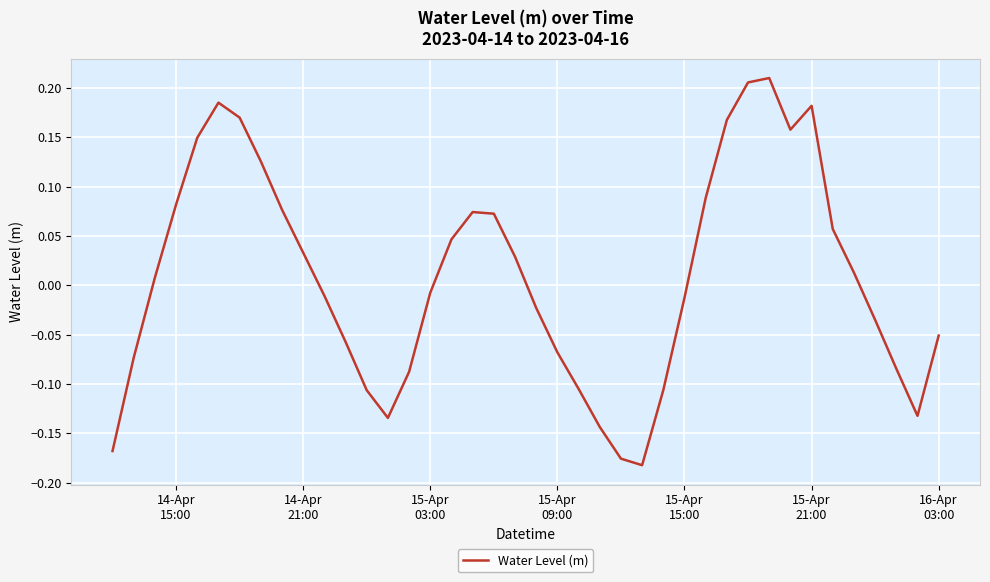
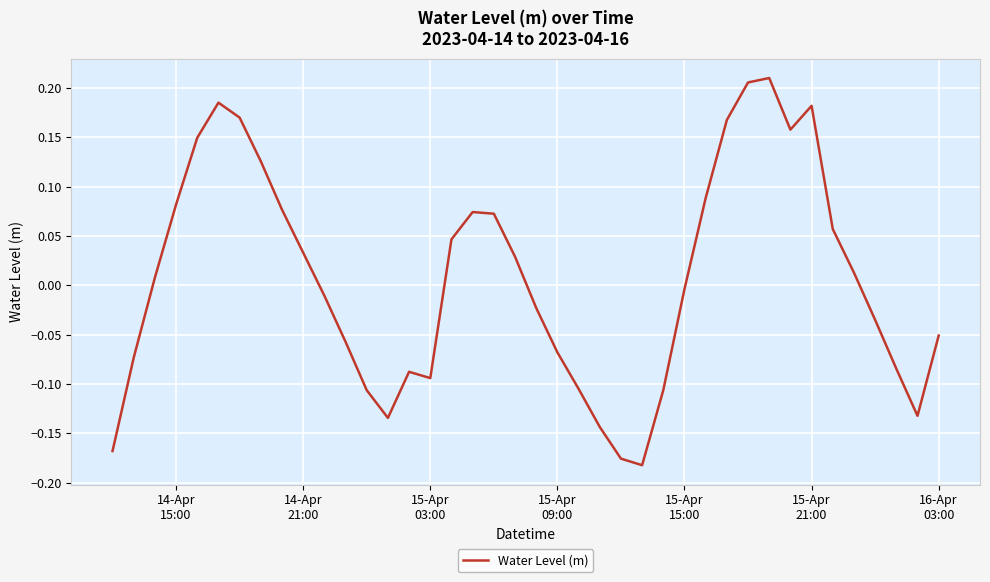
  {
    "14-Apr 15:00": 0.08,
    "14-Apr 21:00": 0.03,
-   "15-Apr 03:00": -0.01,
+   "15-Apr 03:00": -0.09,
    "15-Apr 09:00": -0.07,
-   "15-Apr 15:00": -0.01,
+   "15-Apr 15:00": 0.00,
    "15-Apr 21:00": 0.18,
    "16-Apr 03:00": -0.05
  }
